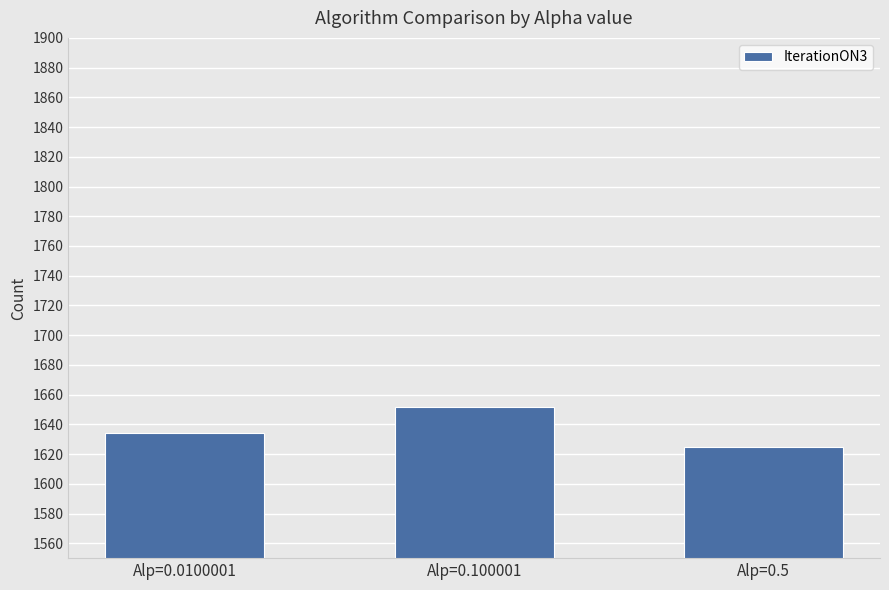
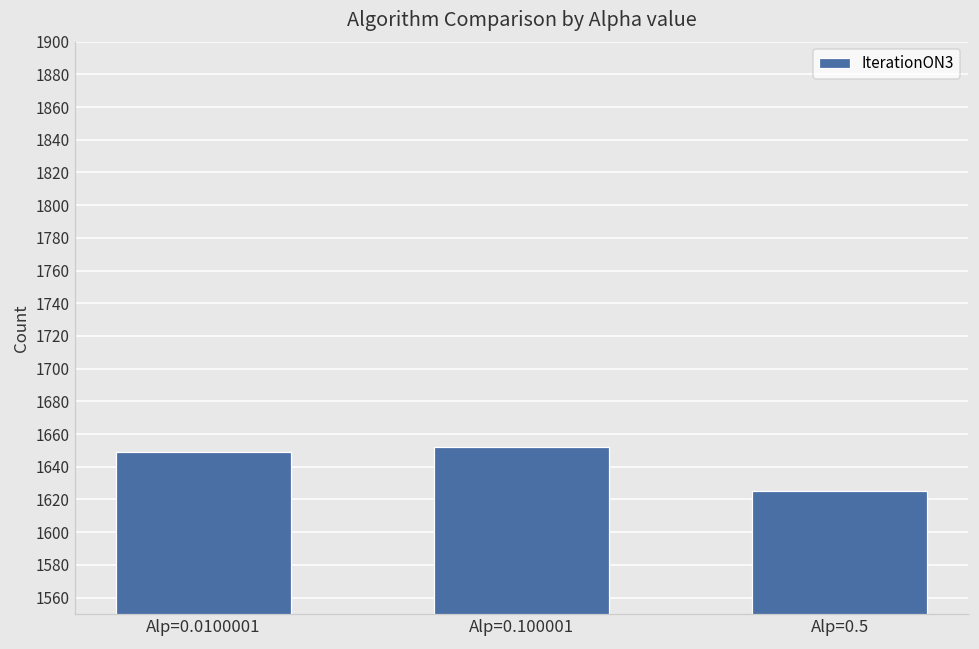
  {
-   "Alp=0.0100001": 1634,
+   "Alp=0.0100001": 1649,
    "Alp=0.100001": 1652,
    "Alp=0.5": 1625
  }
